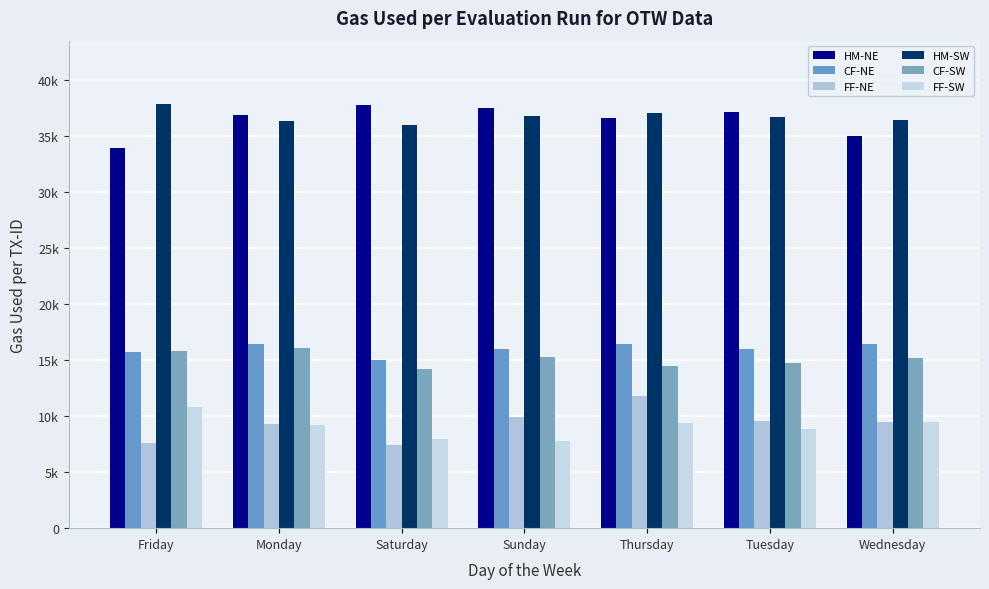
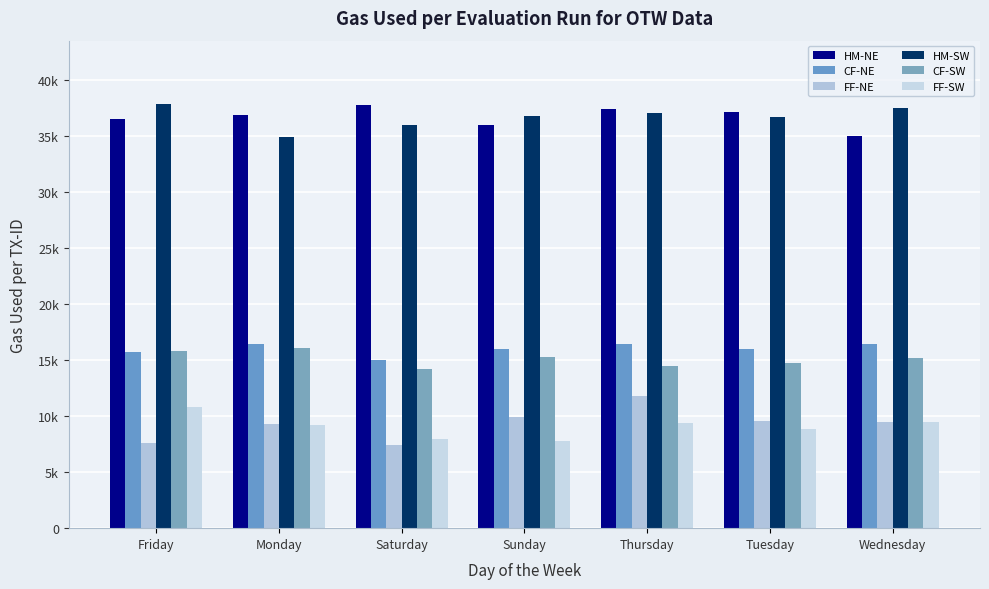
  {
    "HM-NE": {
-     "Friday": 34000,
+     "Friday": 36500,
      "Monday": 36900,
      "Saturday": 37700,
-     "Sunday": 37500,
-     "Thursday": 36600,
+     "Sunday": 36000,
+     "Thursday": 37400,
      "Tuesday": 37100,
      "Wednesday": 35000
    },
    "HM-SW": {
      "Friday": 37800,
-     "Monday": 36300,
+     "Monday": 34900,
      "Saturday": 35900,
      "Sunday": 36700,
      "Thursday": 37000,
      "Tuesday": 36700,
-     "Wednesday": 36400
+     "Wednesday": 37500
    }
  }
